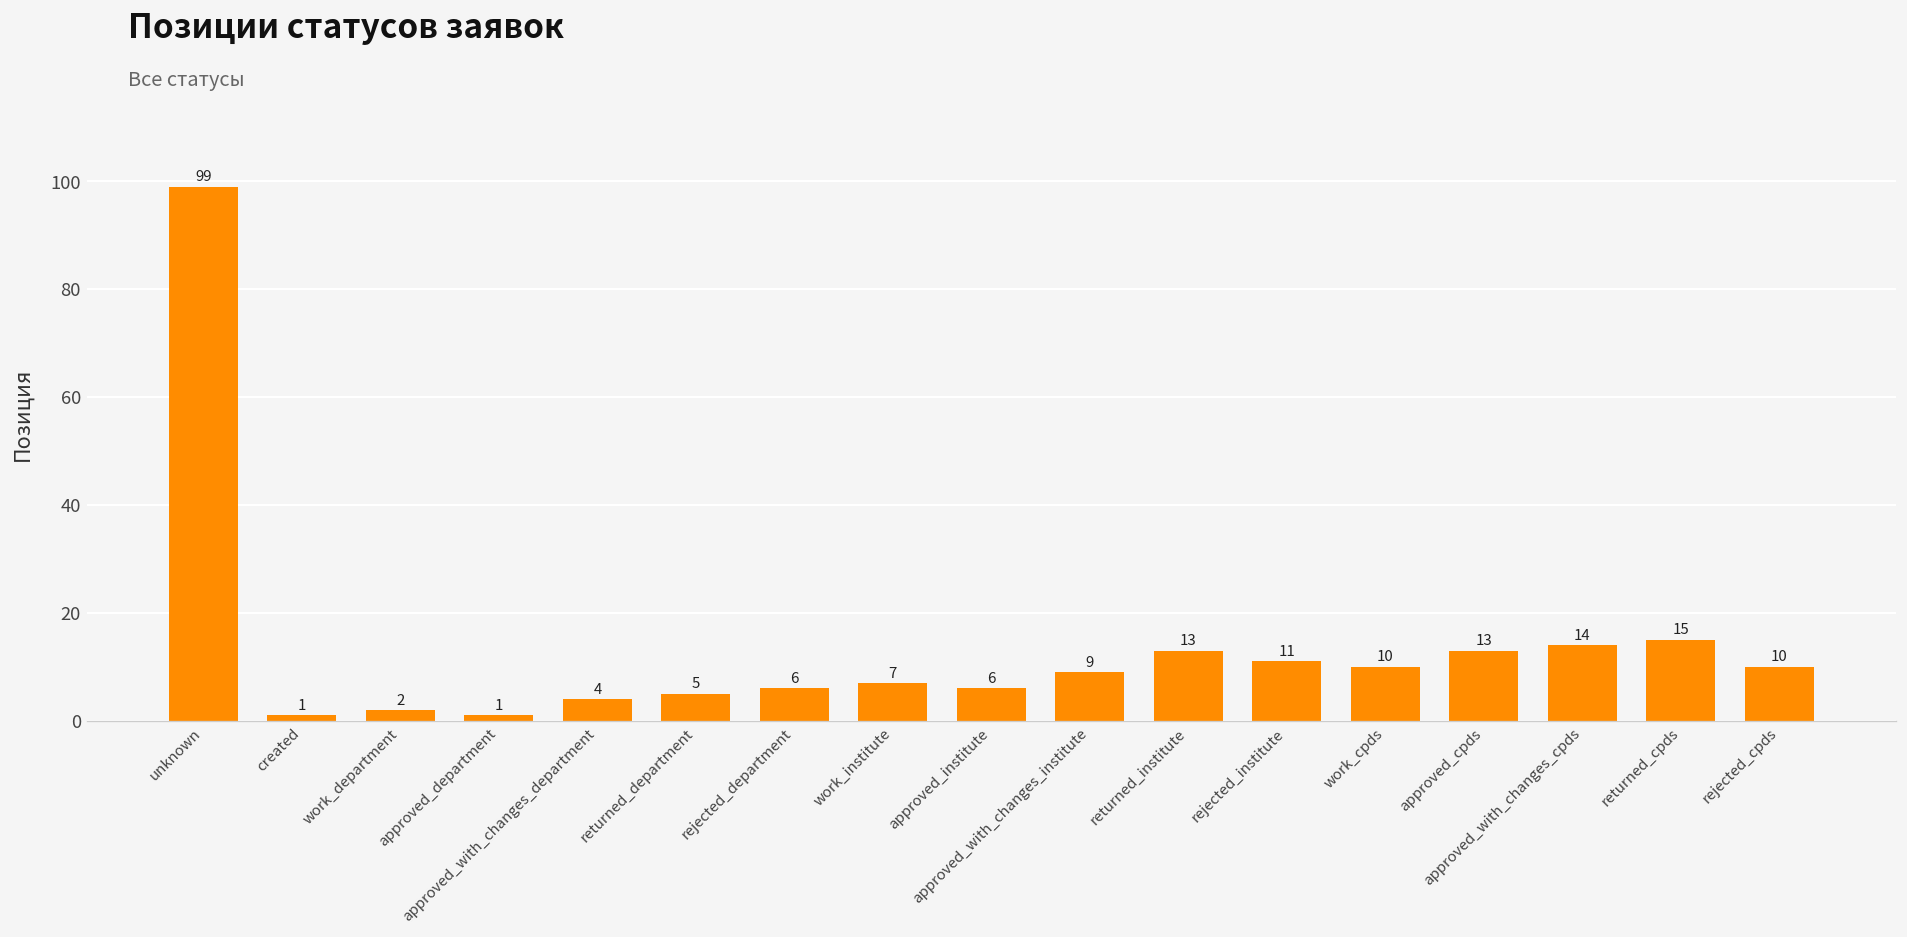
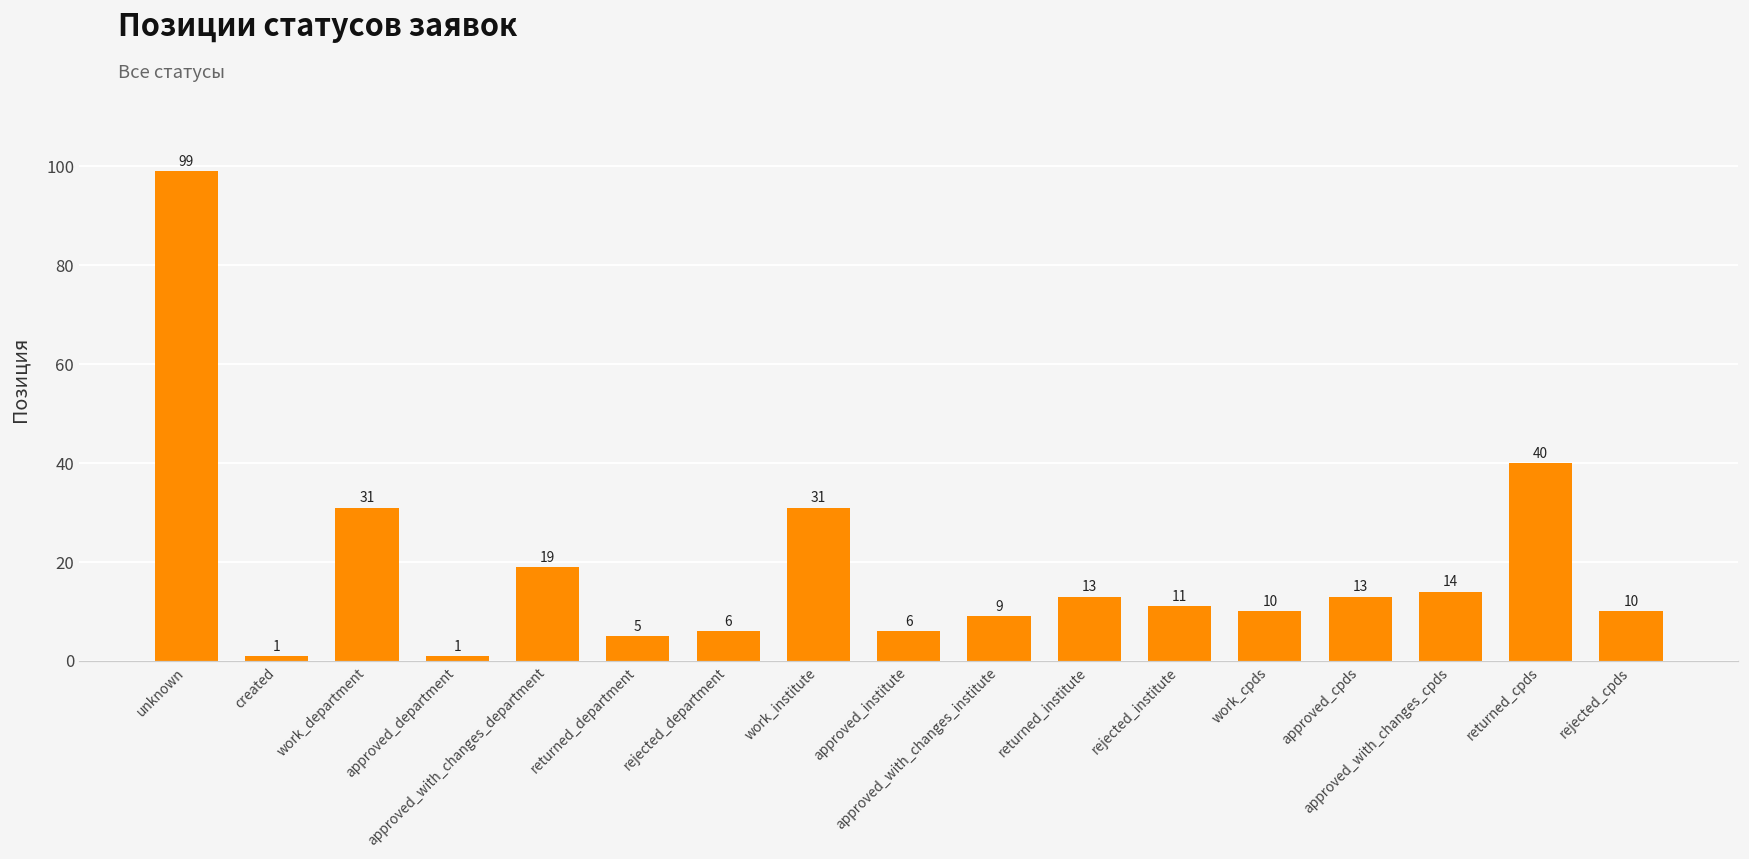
  {
    "unknown": 99,
    "created": 1,
-   "work_department": 2,
+   "work_department": 31,
    "approved_department": 1,
-   "approved_with_changes_department": 4,
+   "approved_with_changes_department": 19,
    "returned_department": 5,
    "rejected_department": 6,
-   "work_institute": 7,
+   "work_institute": 31,
    "approved_institute": 6,
    "approved_with_changes_institute": 9,
    "returned_institute": 13,
    "rejected_institute": 11,
    "work_cpds": 10,
    "approved_cpds": 13,
    "approved_with_changes_cpds": 14,
-   "returned_cpds": 15,
+   "returned_cpds": 40,
    "rejected_cpds": 10
  }
